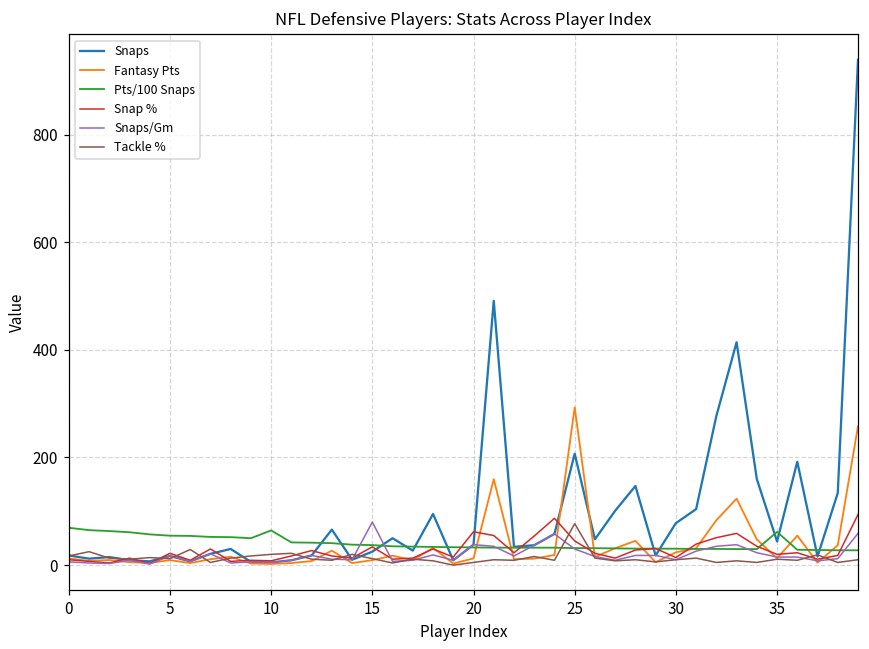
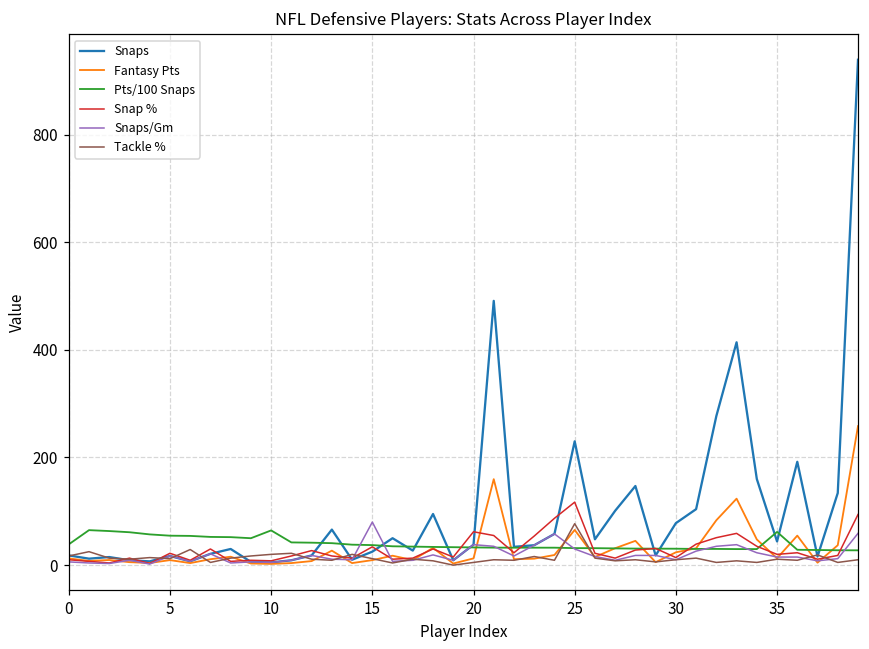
  {
    "Snaps": {
      "15": 30,
-     "25": 210,
+     "25": 230,
      "30": 80,
      "35": 40
    },
    "Fantasy Pts": {
      "20": 10,
-     "25": 290,
+     "25": 70,
      "30": 20
    },
    "Pts/100 Snaps": {
-     "0": 70,
+     "0": 40,
      "5": 50,
      "10": 60,
      "30": 30,
      "35": 60
    },
    "Snap %": {
      "20": 60,
-     "25": 50
+     "25": 120
    },
    "Snaps/Gm": {
      "15": 80
    },
    "Tackle %": {
      "10": 20,
      "20": 10,
      "25": 80
    }
  }
